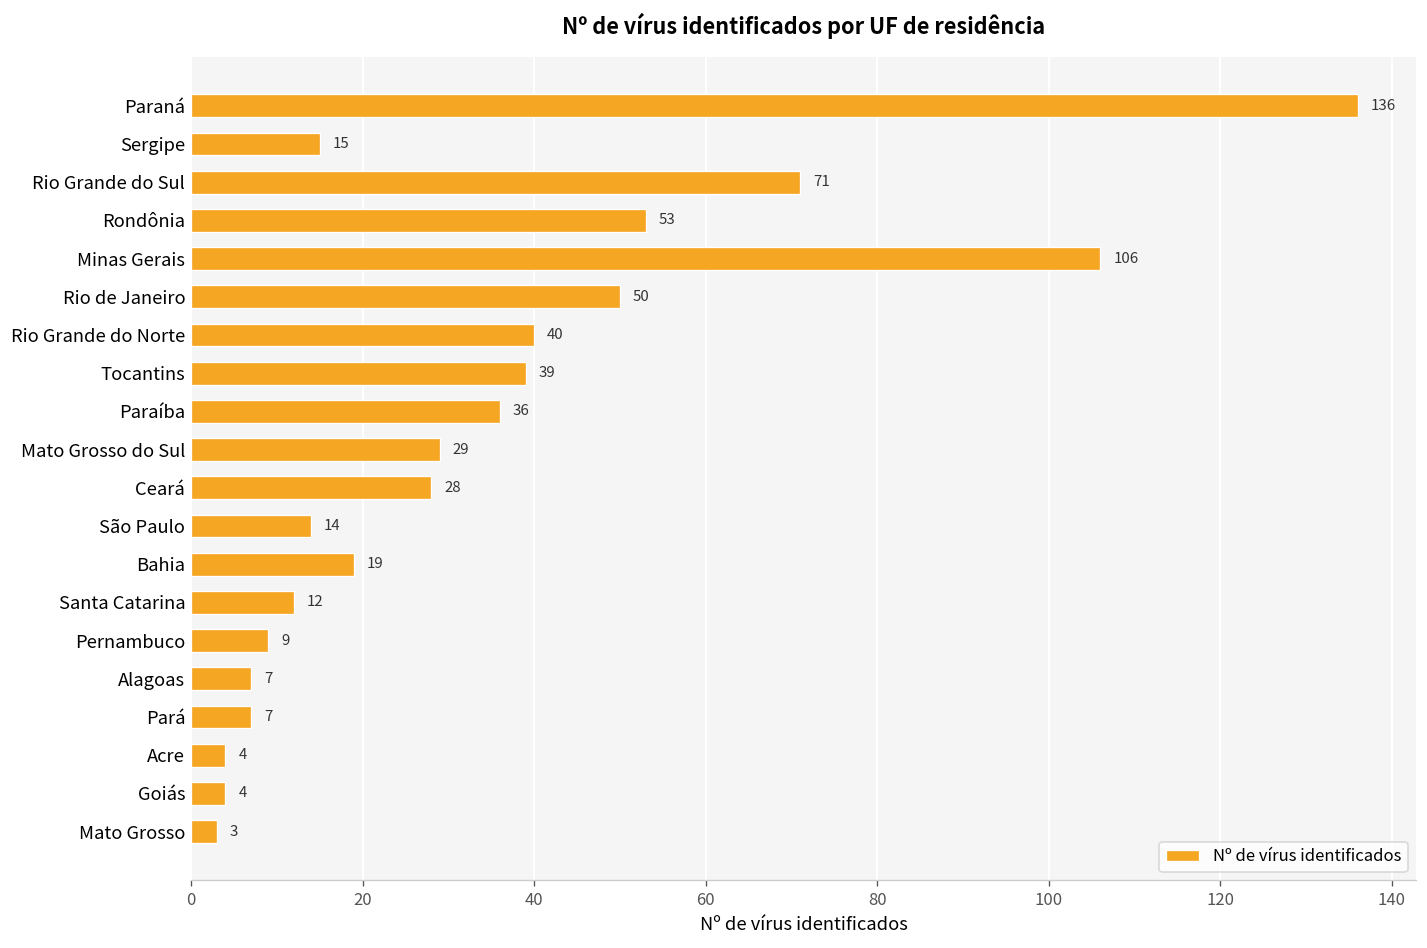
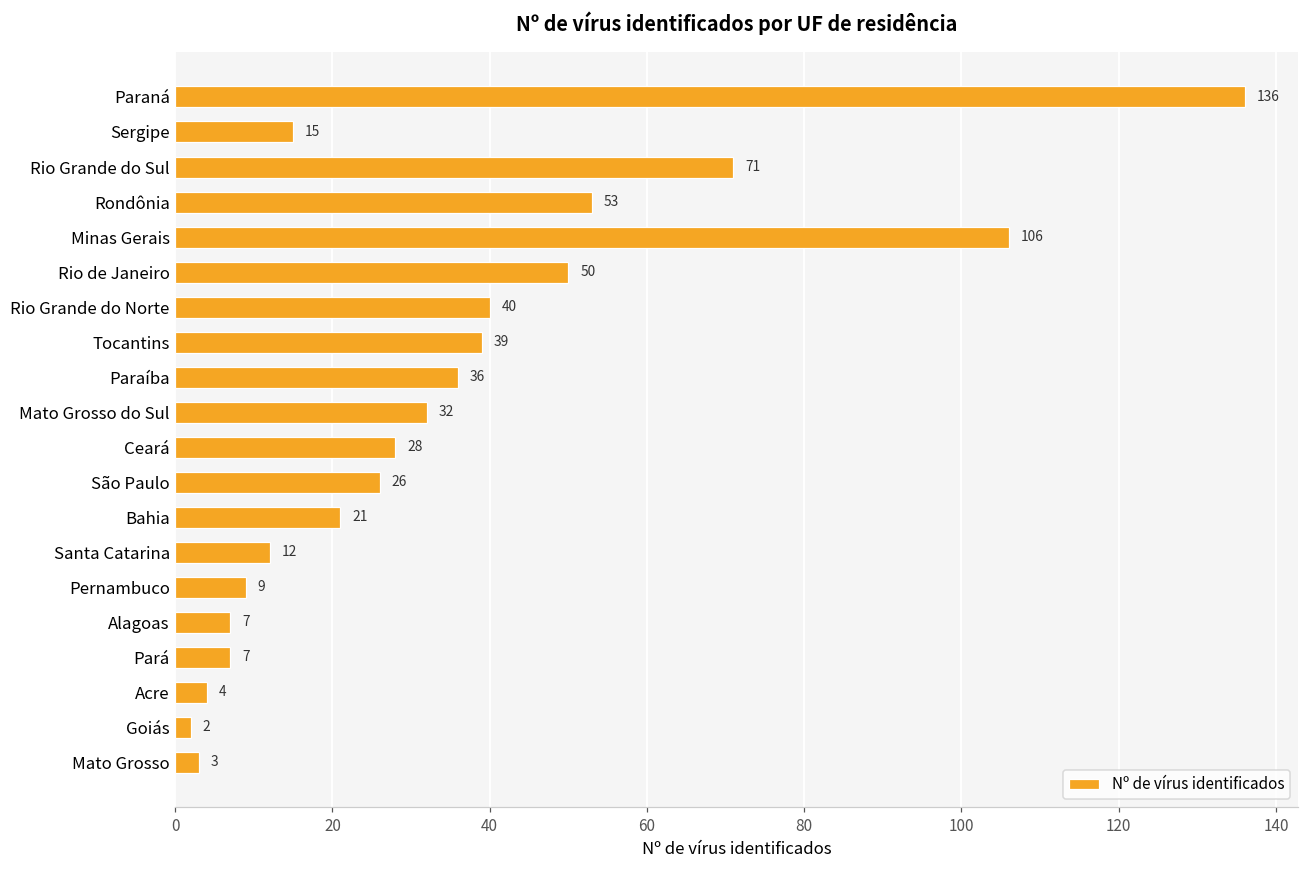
  {
    "Paraná": 136,
    "Sergipe": 15,
    "Rio Grande do Sul": 71,
    "Rondônia": 53,
    "Minas Gerais": 106,
    "Rio de Janeiro": 50,
    "Rio Grande do Norte": 40,
    "Tocantins": 39,
    "Paraíba": 36,
-   "Mato Grosso do Sul": 29,
+   "Mato Grosso do Sul": 32,
    "Ceará": 28,
-   "São Paulo": 14,
-   "Bahia": 19,
+   "São Paulo": 26,
+   "Bahia": 21,
    "Santa Catarina": 12,
    "Pernambuco": 9,
    "Alagoas": 7,
    "Pará": 7,
    "Acre": 4,
-   "Goiás": 4,
+   "Goiás": 2,
    "Mato Grosso": 3
  }
